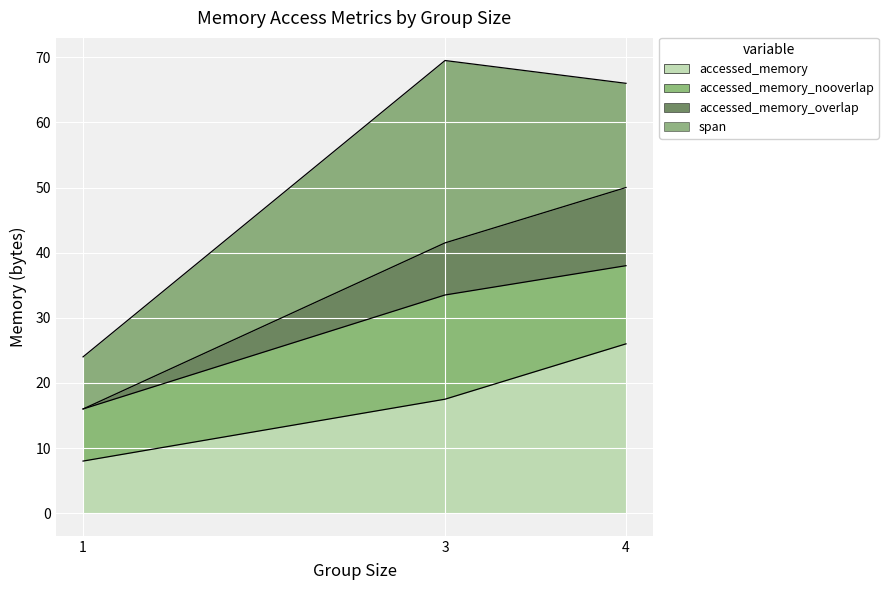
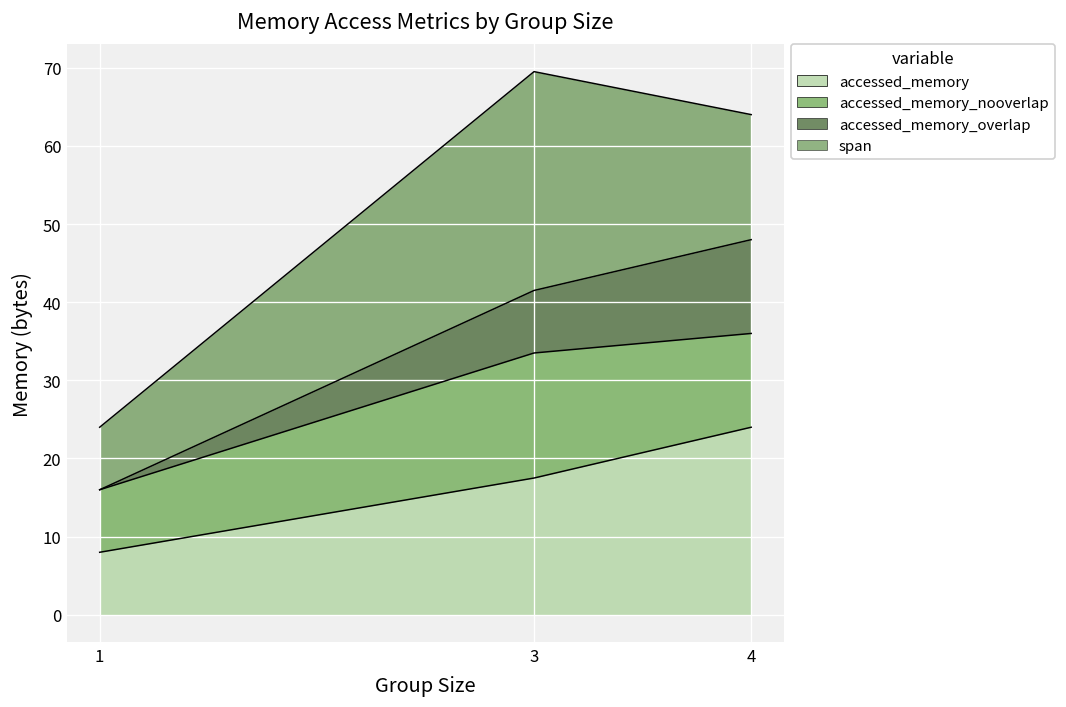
  {
    "accessed_memory": {
      "1": 8,
      "3": 18,
-     "4": 26
+     "4": 24
    }
  }
